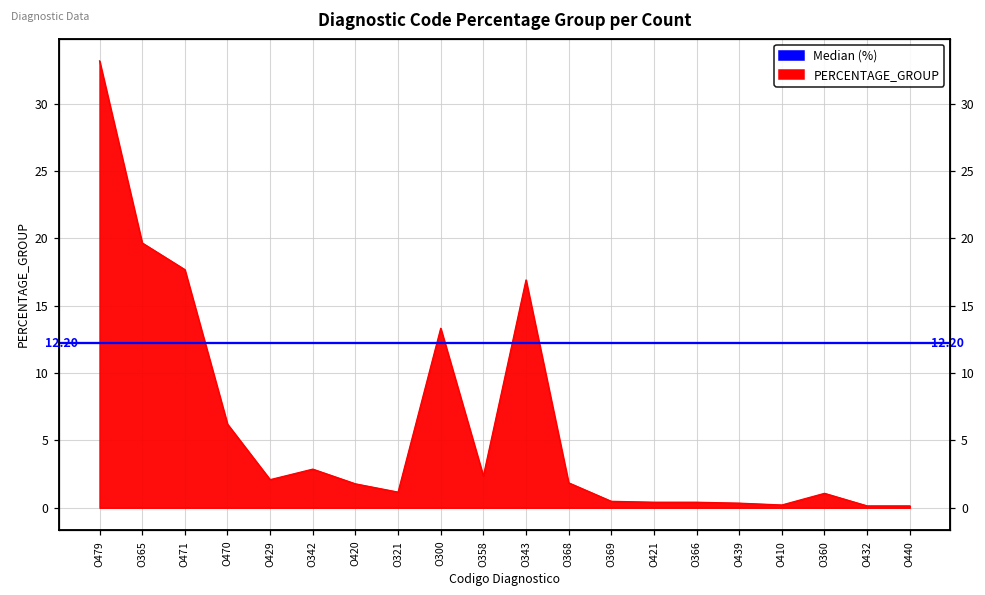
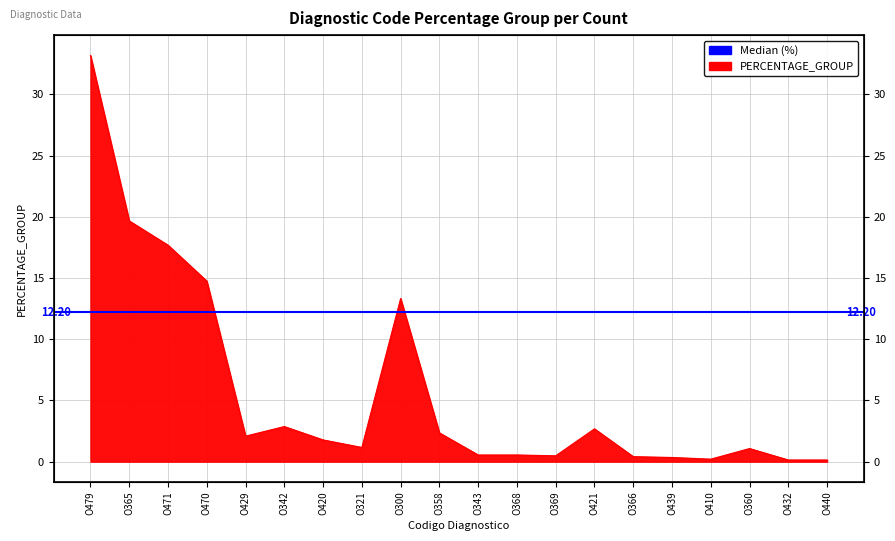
  {
    "O479": 33.2,
    "O365": 19.7,
    "O471": 17.7,
-   "O470": 6.2,
+   "O470": 14.7,
    "O429": 2.1,
    "O342": 2.9,
    "O420": 1.8,
    "O321": 1.2,
    "O300": 13.3,
    "O358": 2.4,
-   "O343": 16.9,
-   "O368": 1.9,
+   "O343": 0.5,
+   "O368": 0.5,
    "O369": 0.5,
-   "O421": 0.4,
+   "O421": 2.7,
    "O366": 0.4,
    "O439": 0.3,
    "O410": 0.2,
    "O360": 1.1,
    "O432": 0.1,
    "O440": 0.1
  }
